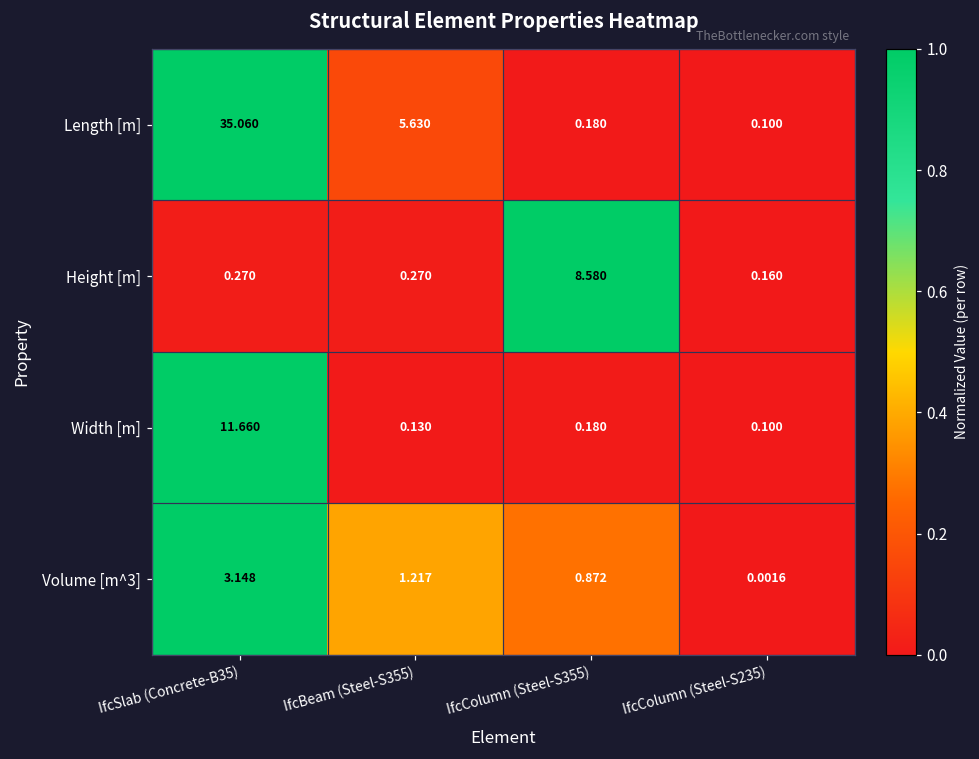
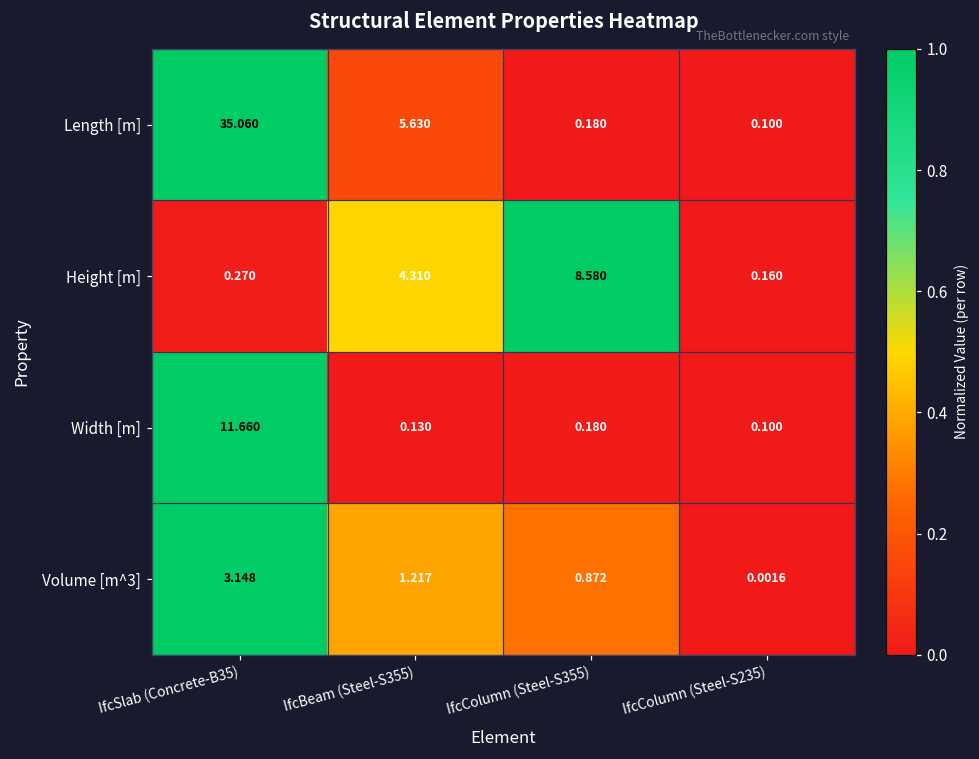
  {
    "Length [m]": {
      "IfcSlab (Concrete-B35)": 35.060,
      "IfcBeam (Steel-S355)": 5.630,
      "IfcColumn (Steel-S355)": 0.180,
      "IfcColumn (Steel-S235)": 0.100
    },
    "Height [m]": {
      "IfcSlab (Concrete-B35)": 0.270,
-     "IfcBeam (Steel-S355)": 0.270,
+     "IfcBeam (Steel-S355)": 4.310,
      "IfcColumn (Steel-S355)": 8.580,
      "IfcColumn (Steel-S235)": 0.160
    },
    "Width [m]": {
      "IfcSlab (Concrete-B35)": 11.660,
      "IfcBeam (Steel-S355)": 0.130,
      "IfcColumn (Steel-S355)": 0.180,
      "IfcColumn (Steel-S235)": 0.100
    },
    "Volume [m^3]": {
      "IfcSlab (Concrete-B35)": 3.148,
      "IfcBeam (Steel-S355)": 1.217,
      "IfcColumn (Steel-S355)": 0.872,
      "IfcColumn (Steel-S235)": 0.0016
    }
  }
